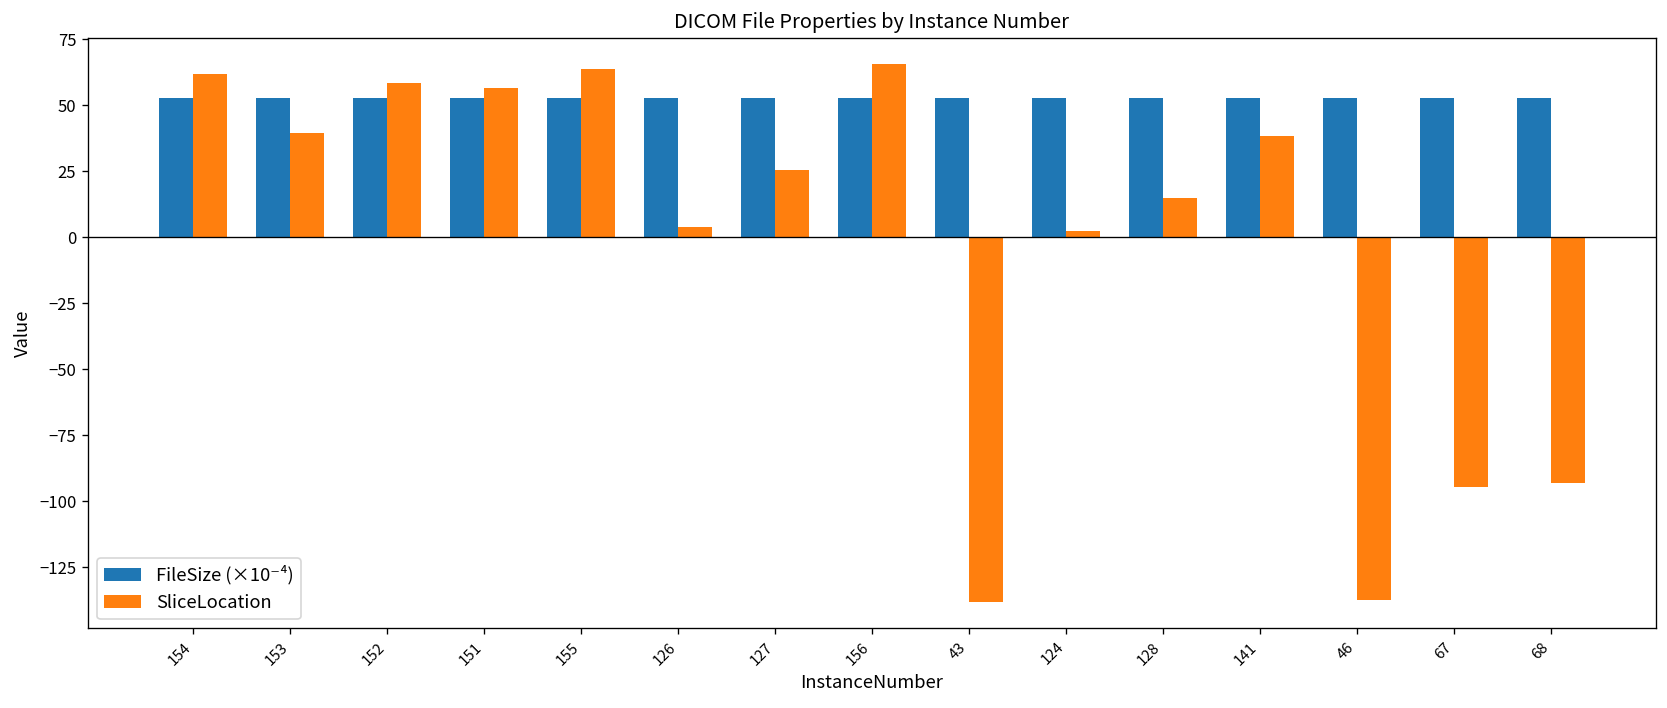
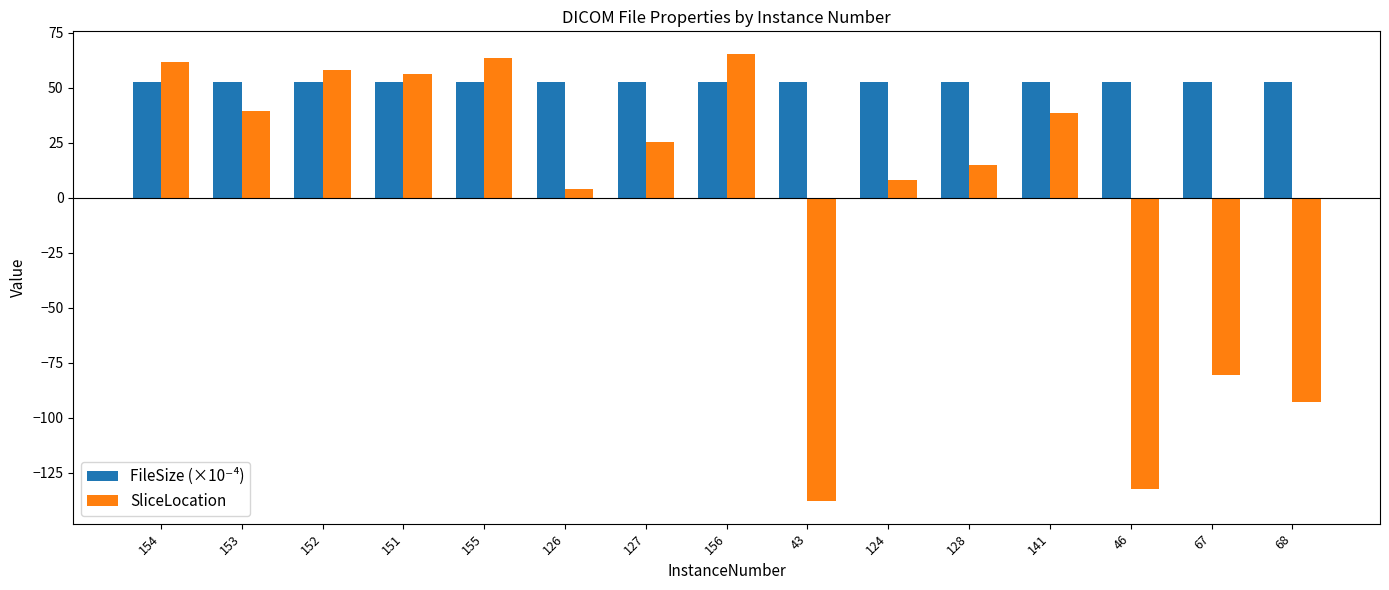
  {
    "FileSize (×10⁻⁴)": {
      "154": 53,
      "153": 53,
      "152": 53,
      "151": 53,
      "155": 53,
      "126": 53,
      "127": 53,
      "156": 53,
      "43": 53,
      "124": 53,
      "128": 53,
      "141": 53,
      "46": 53,
      "67": 53,
      "68": 53
    },
    "SliceLocation": {
      "154": 62,
      "153": 40,
      "152": 58,
      "151": 57,
      "155": 64,
      "126": 4,
      "127": 26,
      "156": 66,
      "43": -138,
-     "124": 3,
+     "124": 8,
      "128": 15,
      "141": 39,
-     "46": -137,
-     "67": -95,
+     "46": -133,
+     "67": -81,
      "68": -93
    }
  }
